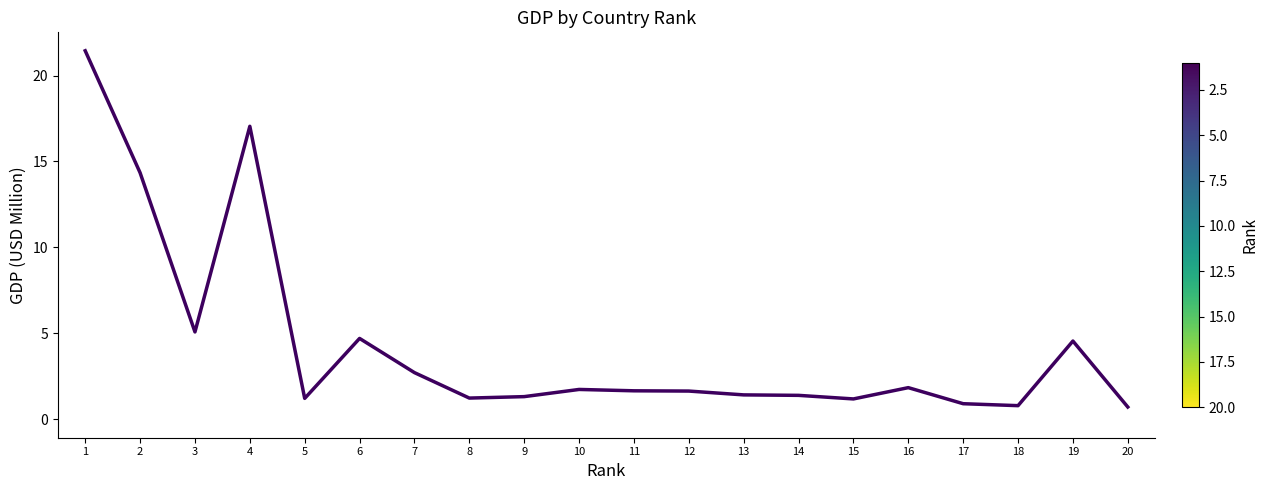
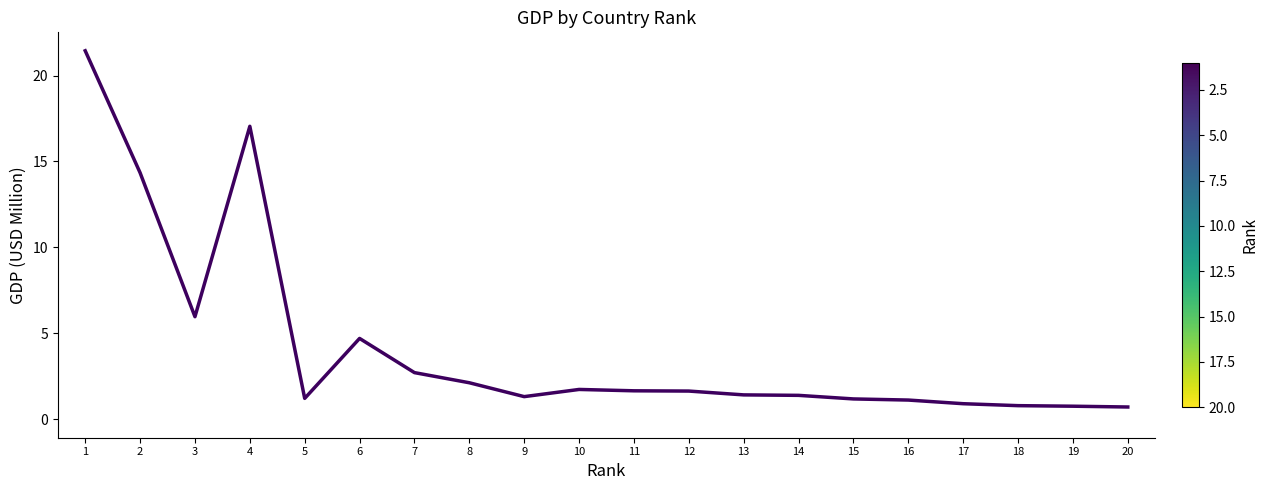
  {
    "1": 21.4,
    "2": 14.3,
-   "3": 5.1,
+   "3": 6.0,
    "4": 17.0,
    "5": 1.2,
    "6": 4.7,
    "7": 2.7,
-   "8": 1.2,
+   "8": 2.1,
    "9": 1.3,
    "10": 1.7,
    "11": 1.7,
    "12": 1.6,
    "13": 1.4,
    "14": 1.4,
    "15": 1.2,
-   "16": 1.8,
+   "16": 1.1,
    "17": 0.9,
    "18": 0.8,
-   "19": 4.6,
+   "19": 0.8,
    "20": 0.7
  }
